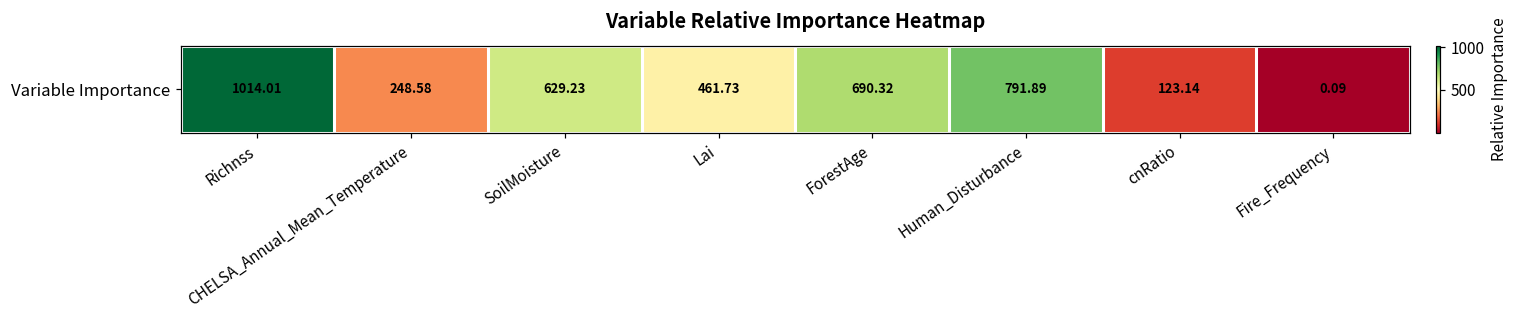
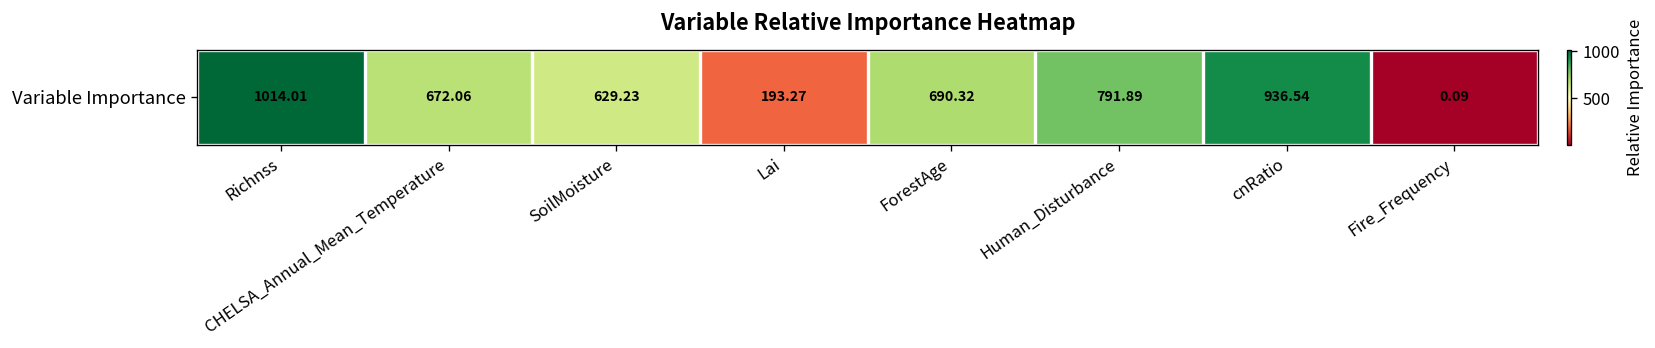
  {
    "Variable Importance": {
      "Richnss": 1014.01,
-     "CHELSA_Annual_Mean_Temperature": 248.58,
+     "CHELSA_Annual_Mean_Temperature": 672.06,
      "SoilMoisture": 629.23,
-     "Lai": 461.73,
+     "Lai": 193.27,
      "ForestAge": 690.32,
      "Human_Disturbance": 791.89,
-     "cnRatio": 123.14,
+     "cnRatio": 936.54,
      "Fire_Frequency": 0.09
    }
  }
